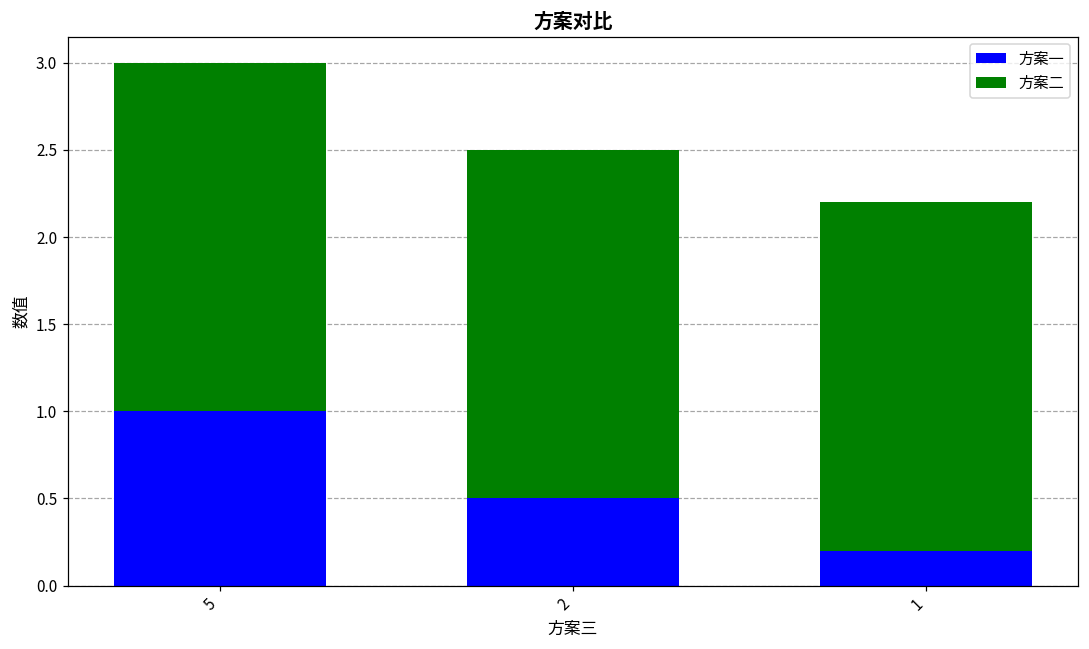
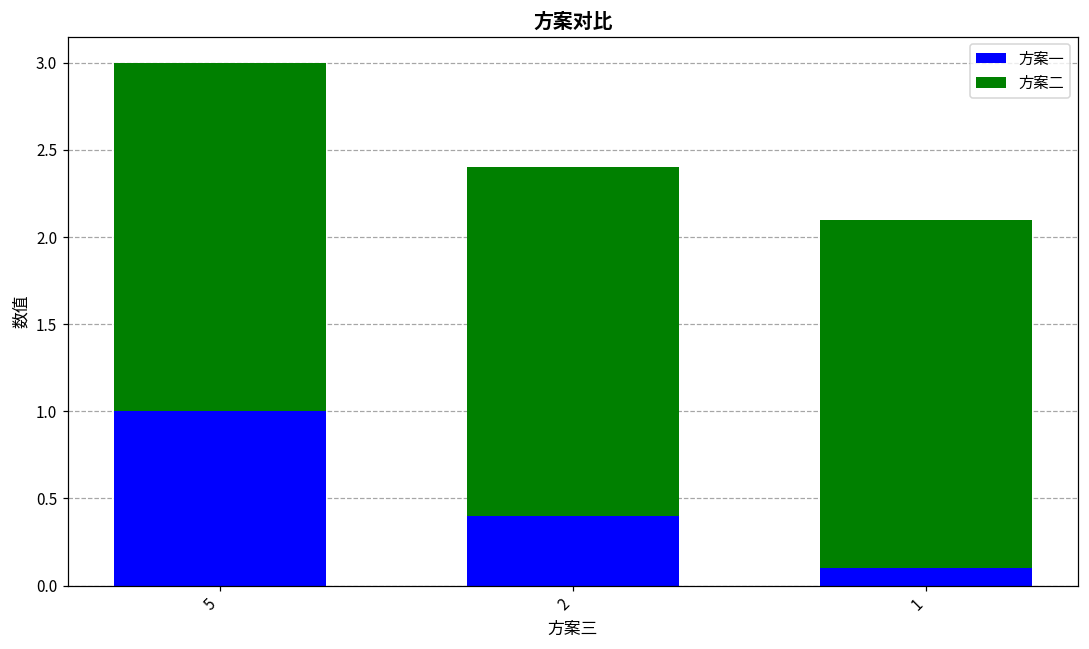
  {
    "方案一": {
      "5": 1.0,
-     "2": 0.5,
-     "1": 0.2
+     "2": 0.4,
+     "1": 0.1
    },
    "方案二": {
      "5": 2.0,
      "2": 2.0,
      "1": 2.0
    }
  }
